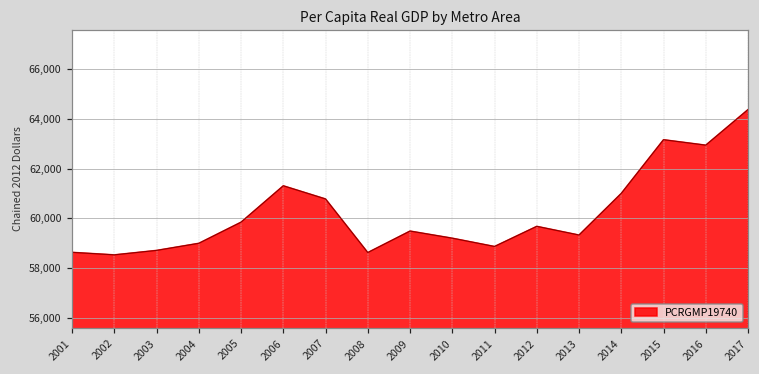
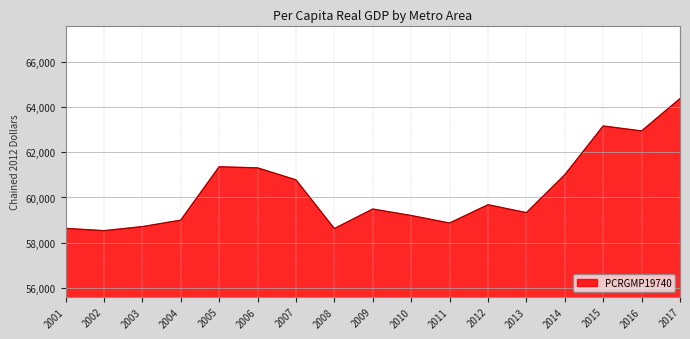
  {
    "2001": "58,600",
    "2002": "58,500",
    "2003": "58,700",
    "2004": "59,000",
-   "2005": "59,800",
+   "2005": "61,400",
    "2006": "61,300",
    "2007": "60,800",
    "2008": "58,600",
    "2009": "59,500",
    "2010": "59,200",
    "2011": "58,900",
    "2012": "59,700",
    "2013": "59,300",
    "2014": "61,000",
    "2015": "63,200",
    "2016": "62,900",
    "2017": "64,400"
  }
